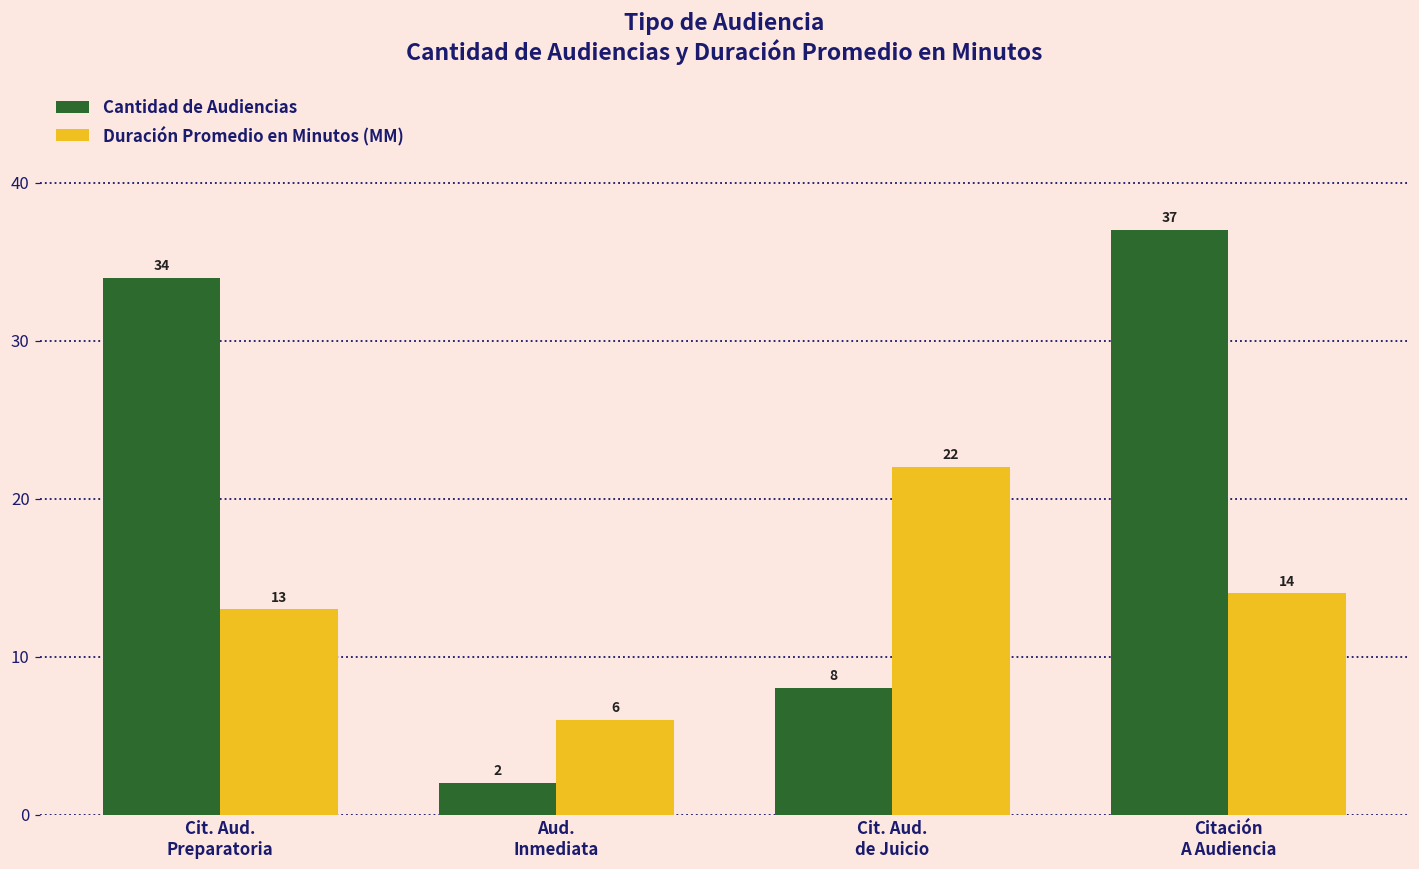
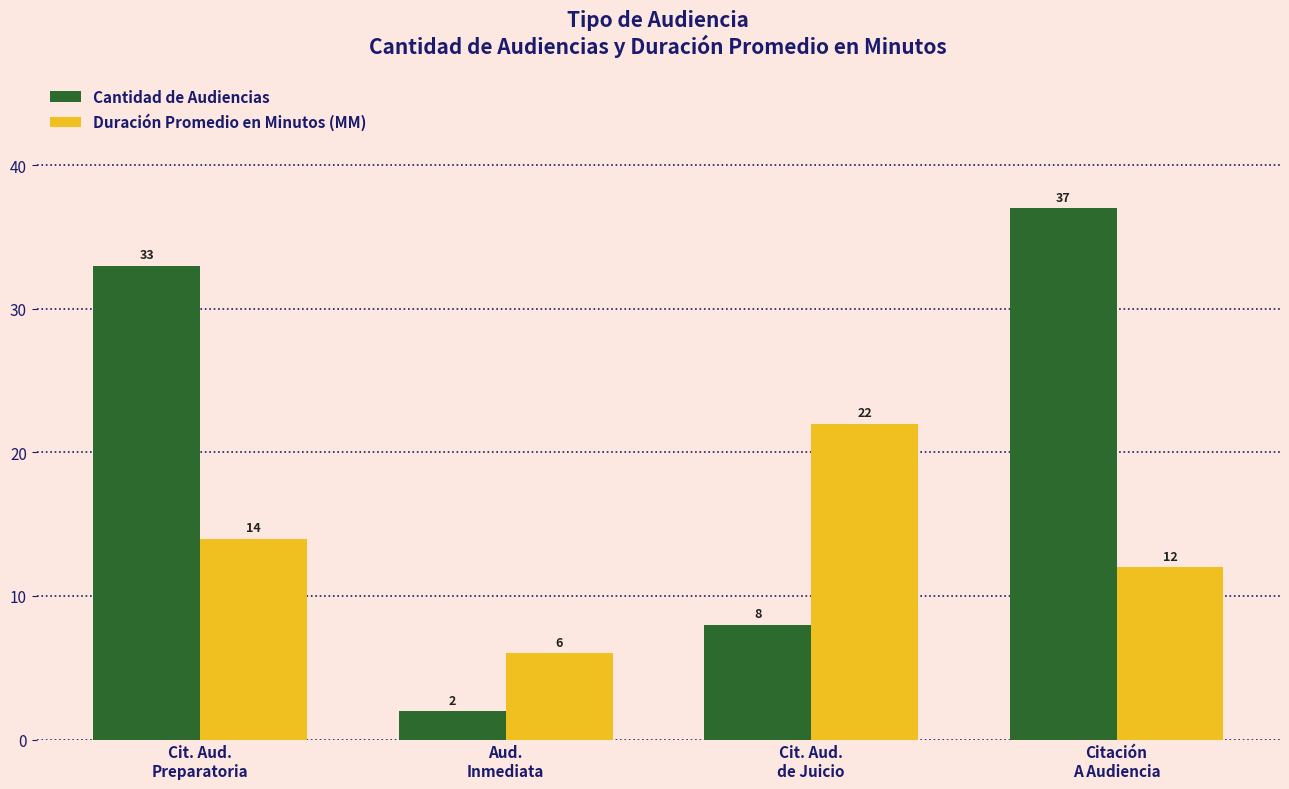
  {
    "Cantidad de Audiencias": {
-     "Cit. Aud. Preparatoria": 34,
+     "Cit. Aud. Preparatoria": 33,
      "Aud. Inmediata": 2,
      "Cit. Aud. de Juicio": 8,
      "Citación A Audiencia": 37
    },
    "Duración Promedio en Minutos (MM)": {
-     "Cit. Aud. Preparatoria": 13,
+     "Cit. Aud. Preparatoria": 14,
      "Aud. Inmediata": 6,
      "Cit. Aud. de Juicio": 22,
-     "Citación A Audiencia": 14
+     "Citación A Audiencia": 12
    }
  }
